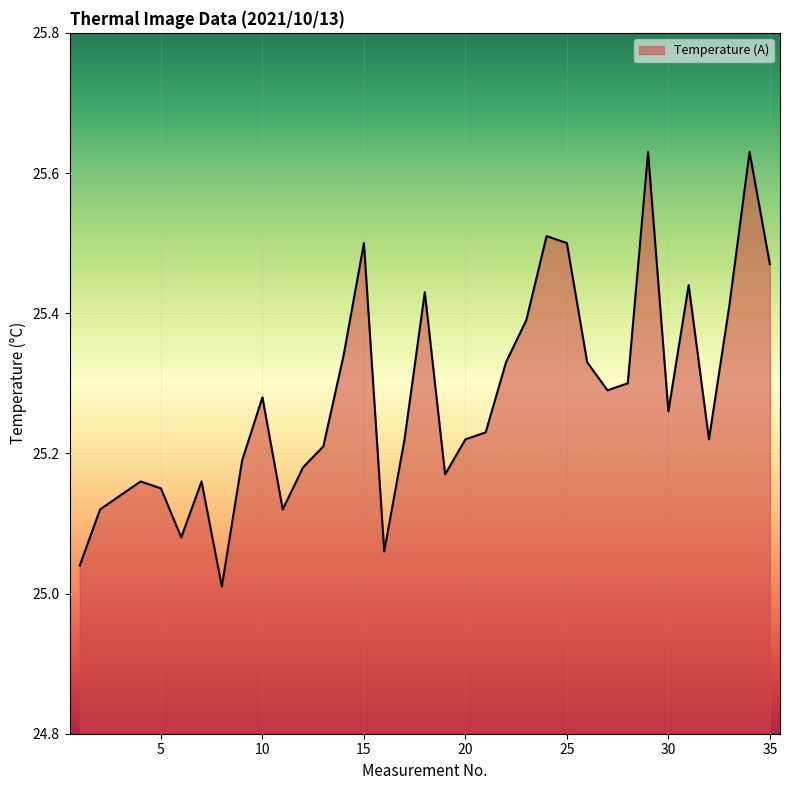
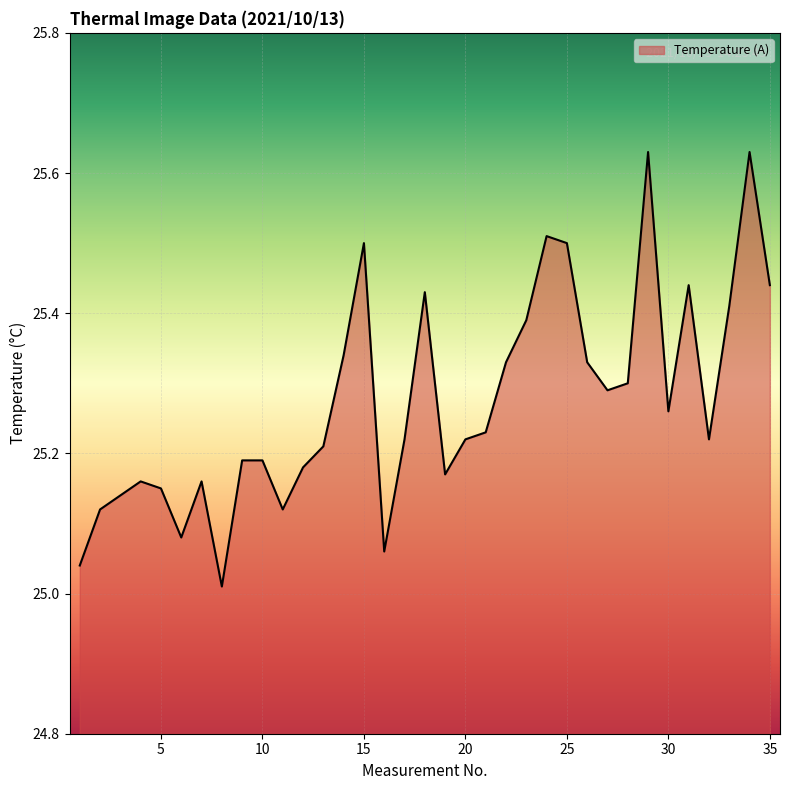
  {
    "5": 25.15,
-   "10": 25.28,
+   "10": 25.19,
    "15": 25.50,
    "20": 25.22,
    "25": 25.50,
    "30": 25.26,
-   "35": 25.47
+   "35": 25.44
  }
